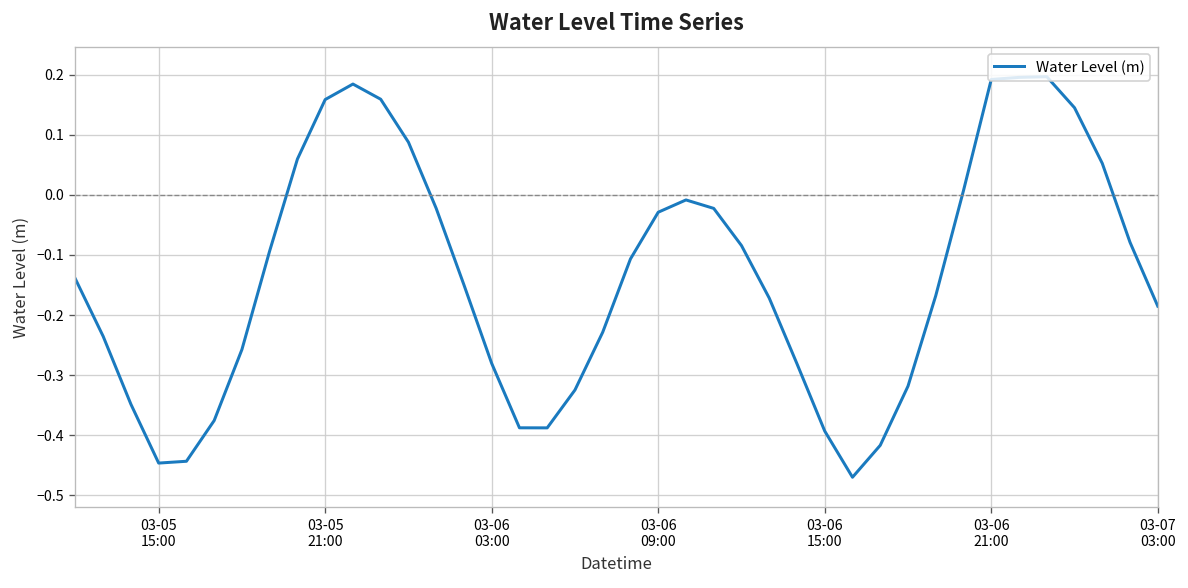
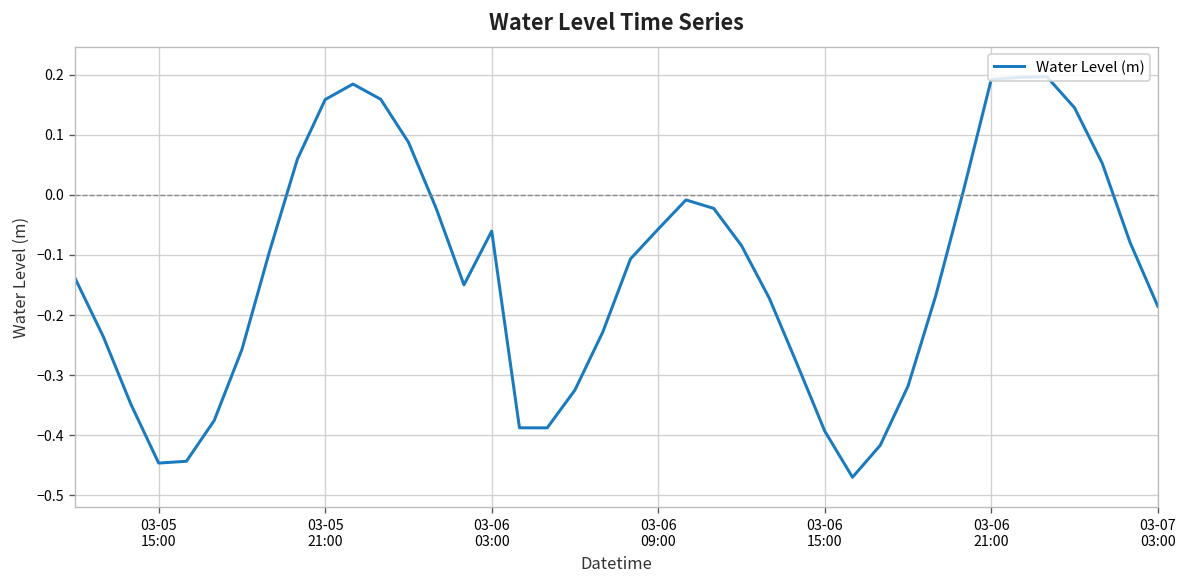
  {
    "03-05 15:00": -0.45,
    "03-05 21:00": 0.16,
-   "03-06 03:00": -0.28,
-   "03-06 09:00": -0.03,
+   "03-06 03:00": -0.06,
+   "03-06 09:00": -0.06,
    "03-06 15:00": -0.39,
    "03-07 03:00": -0.19
  }
